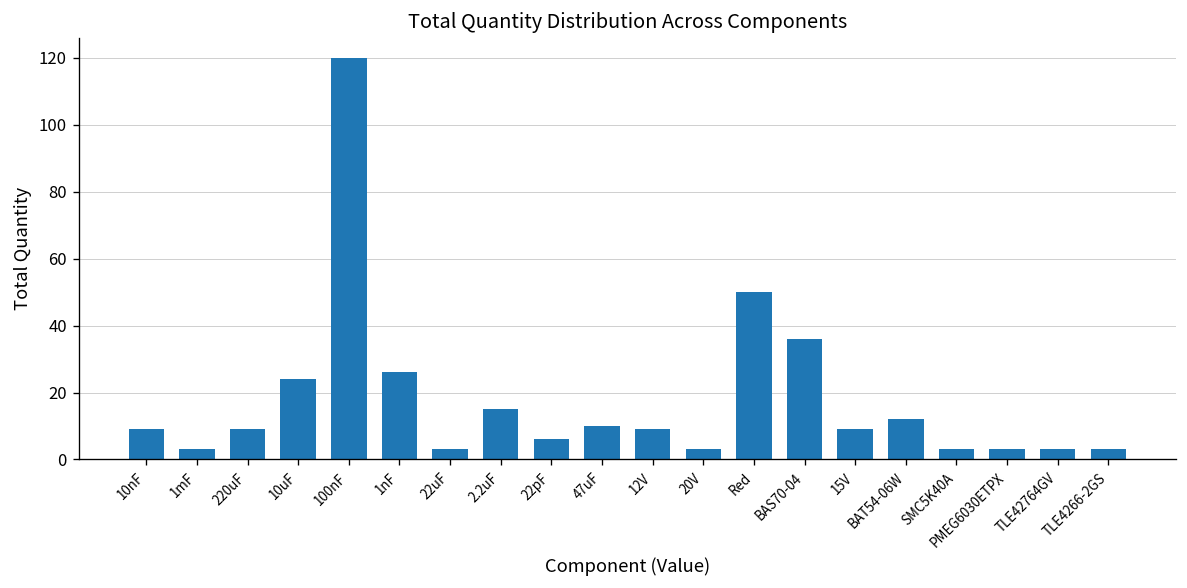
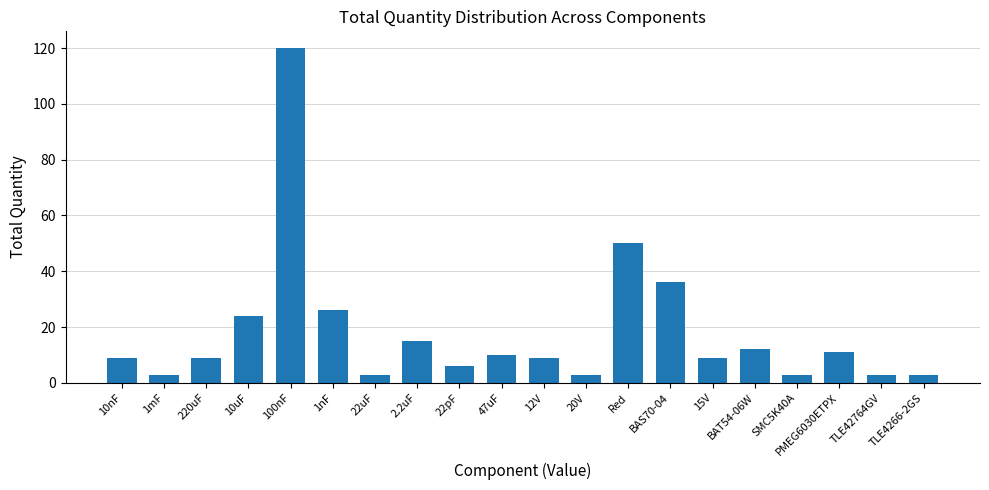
  {
    "10nF": 9,
    "1mF": 3,
    "220uF": 9,
    "10uF": 24,
    "100nF": 120,
    "1nF": 26,
    "22uF": 3,
    "2.2uF": 15,
    "22pF": 6,
    "47uF": 10,
    "12V": 9,
    "20V": 3,
    "Red": 50,
    "BAS70-04": 36,
    "15V": 9,
    "BAT54-06W": 12,
    "SMC5K40A": 3,
-   "PMEG6030ETPX": 3,
+   "PMEG6030ETPX": 11,
    "TLE42764GV": 3,
    "TLE4266-2GS": 3
  }
